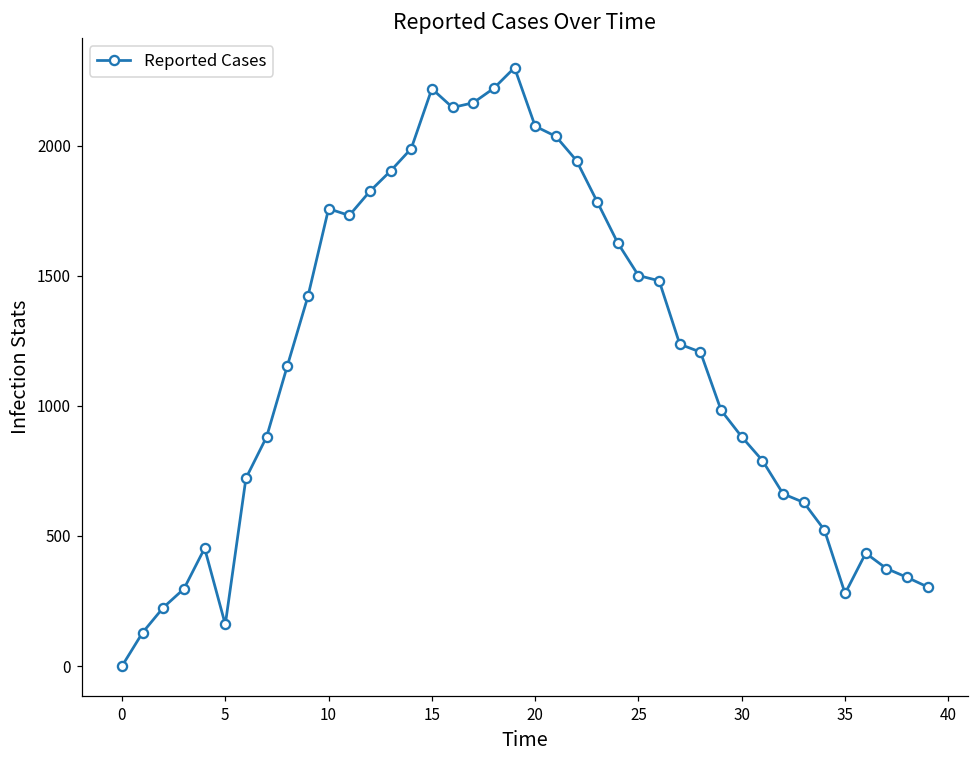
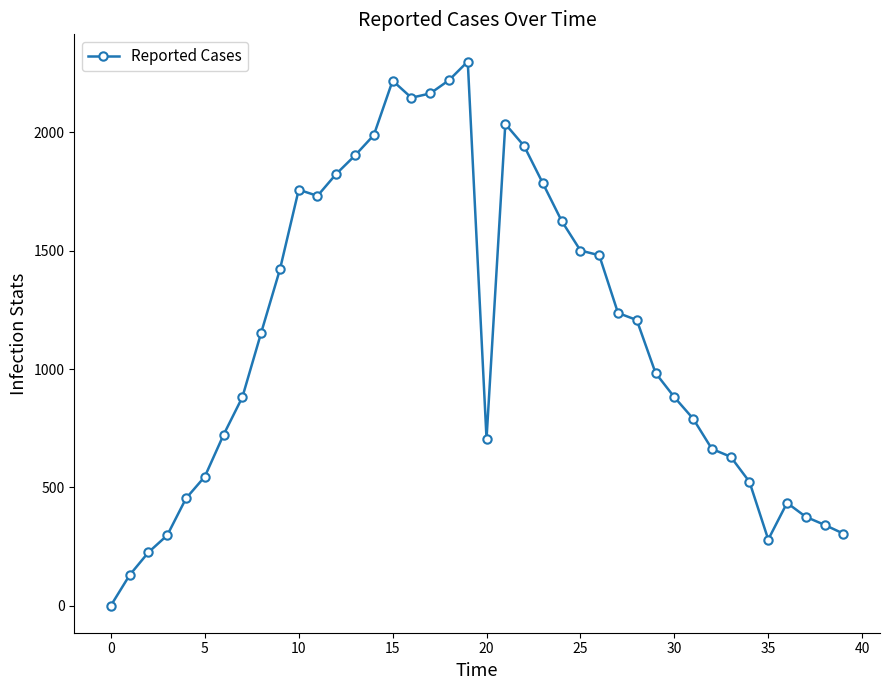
  {
    "0": 0,
-   "5": 160,
+   "5": 550,
    "10": 1760,
    "15": 2220,
-   "20": 2080,
+   "20": 710,
    "25": 1500,
    "30": 880,
    "35": 280
  }
